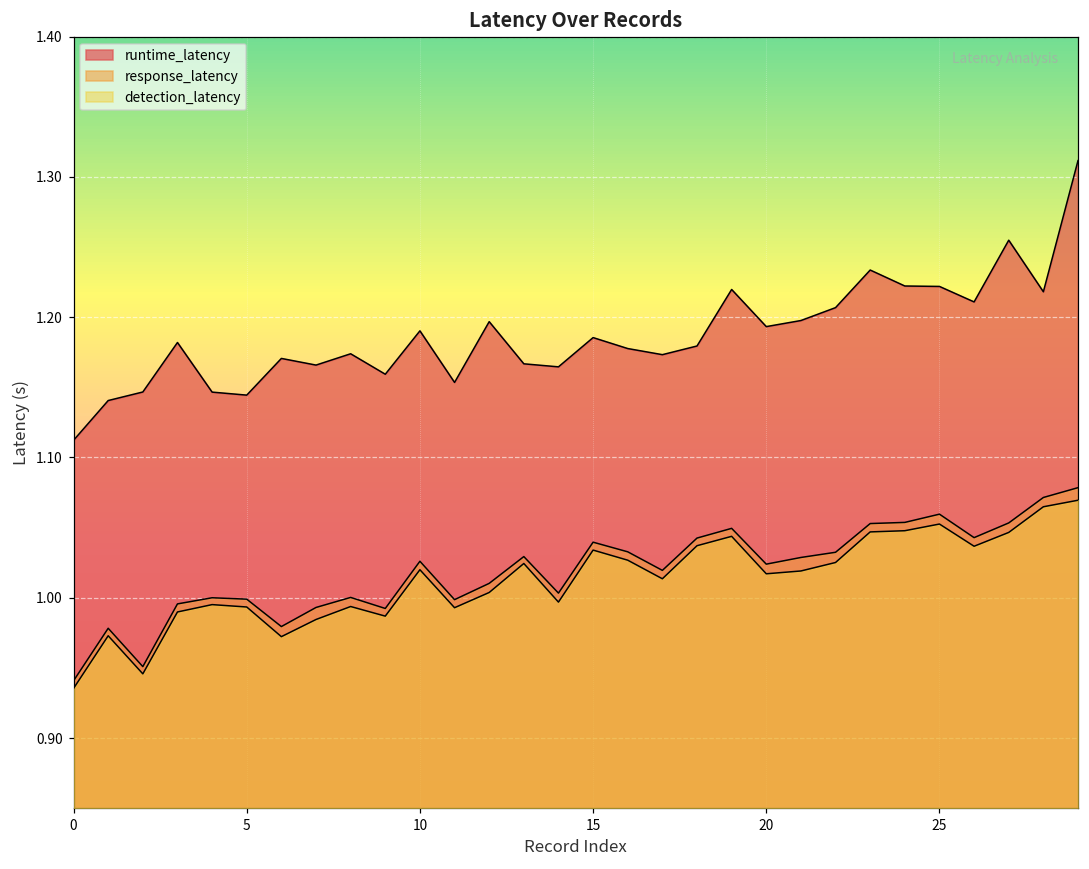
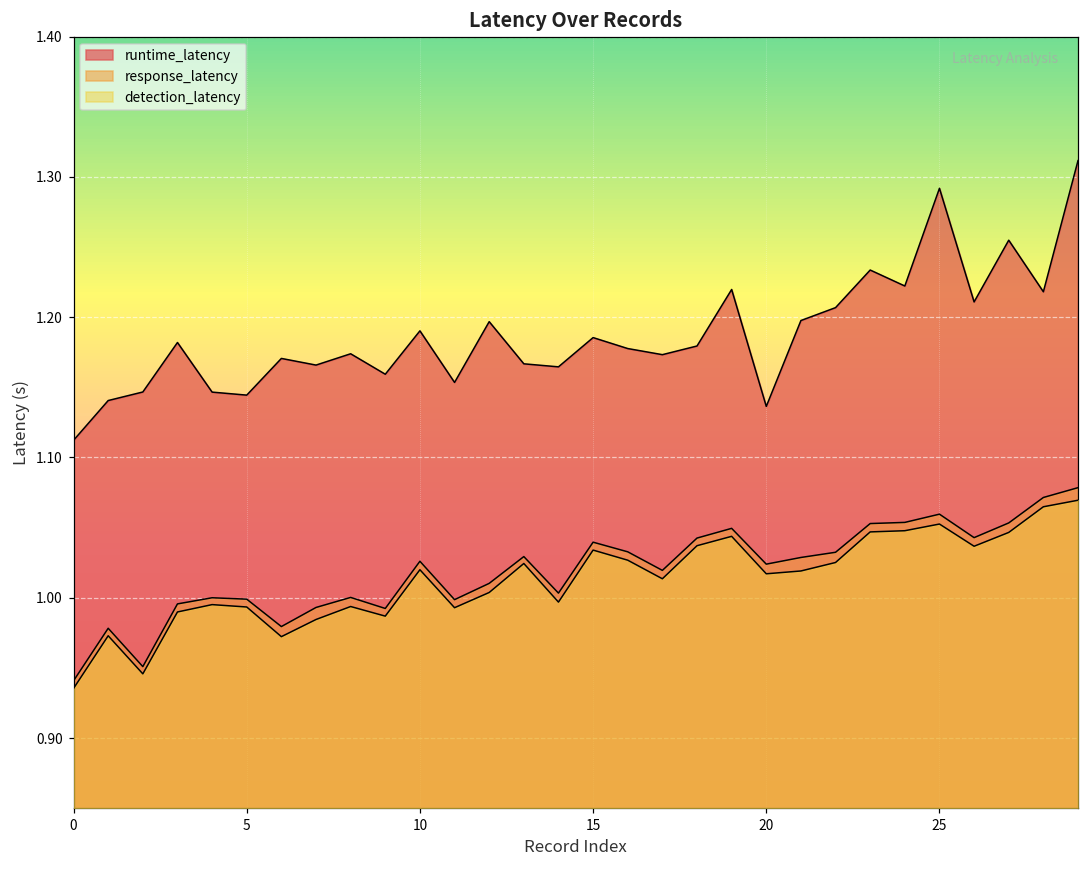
  {
    "runtime_latency": {
      "0": 1.112,
      "5": 1.144,
      "10": 1.190,
      "15": 1.185,
-     "20": 1.193,
-     "25": 1.222
+     "20": 1.136,
+     "25": 1.292
    }
  }
